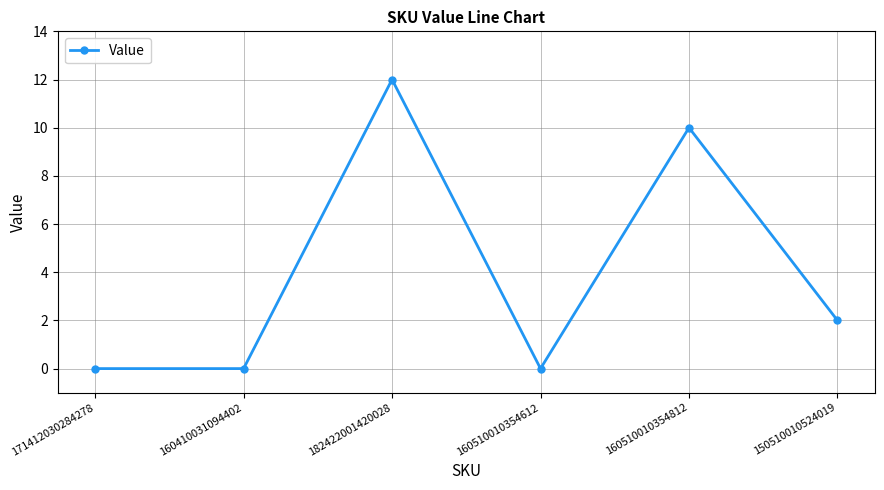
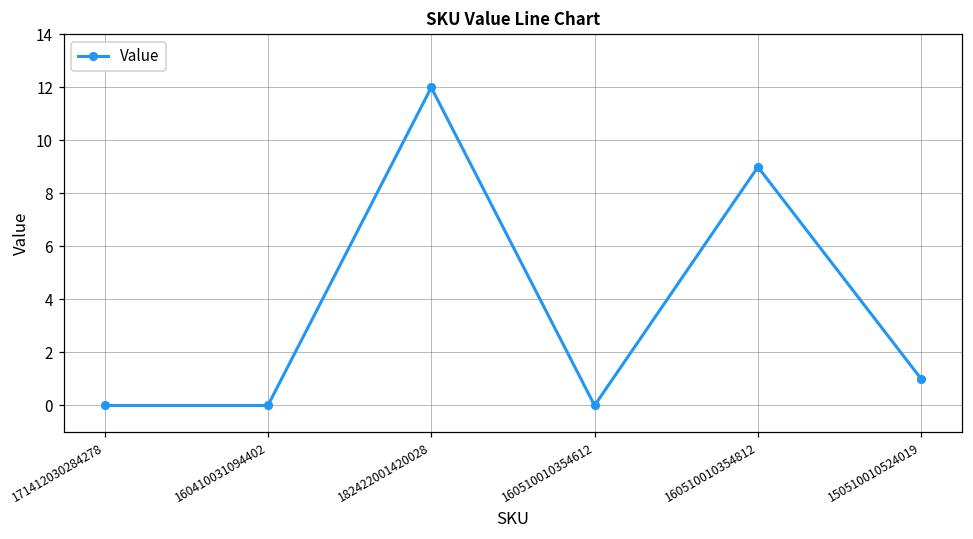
  {
    "171412030284278": 0,
    "160410031094402": 0,
    "182422001420028": 12,
    "160510010354612": 0,
-   "160510010354812": 10,
-   "150510010524019": 2
+   "160510010354812": 9,
+   "150510010524019": 1
  }
